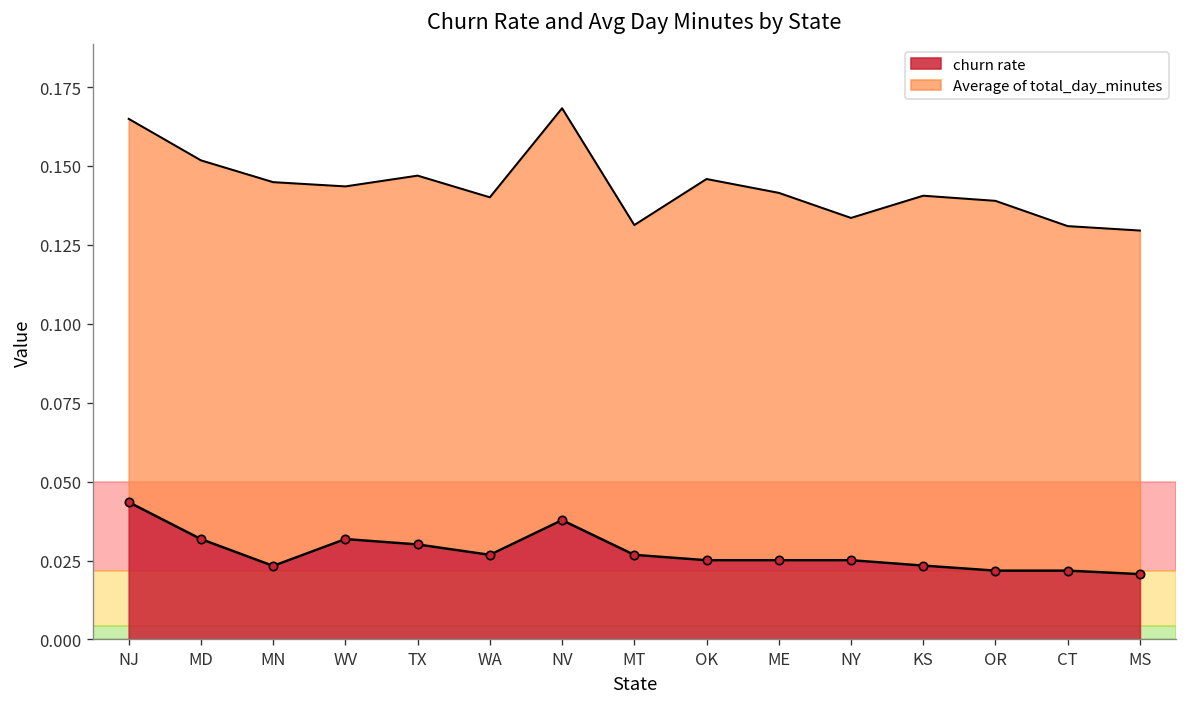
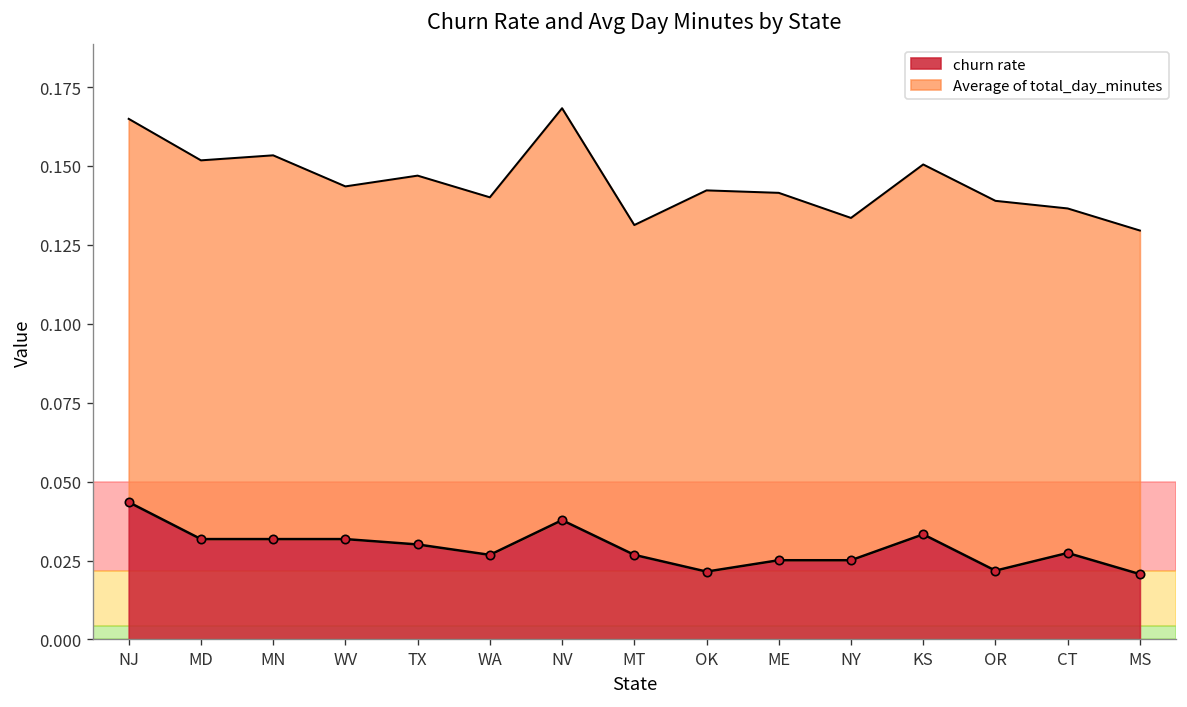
  {
    "churn rate": {
      "NJ": 0.044,
      "MD": 0.032,
-     "MN": 0.023,
+     "MN": 0.032,
      "WV": 0.032,
      "TX": 0.030,
      "WA": 0.027,
      "NV": 0.038,
      "MT": 0.027,
-     "OK": 0.025,
+     "OK": 0.022,
      "ME": 0.025,
      "NY": 0.025,
-     "KS": 0.023,
+     "KS": 0.033,
      "OR": 0.022,
-     "CT": 0.022,
+     "CT": 0.027,
      "MS": 0.021
    },
    "Average of total_day_minutes": {
      "NJ": 0.121,
      "MD": 0.120,
      "MN": 0.122,
      "WV": 0.112,
      "TX": 0.117,
      "WA": 0.113,
      "NV": 0.131,
      "MT": 0.104,
      "OK": 0.121,
      "ME": 0.116,
      "NY": 0.108,
      "KS": 0.117,
      "OR": 0.117,
      "CT": 0.109,
      "MS": 0.109
    }
  }
